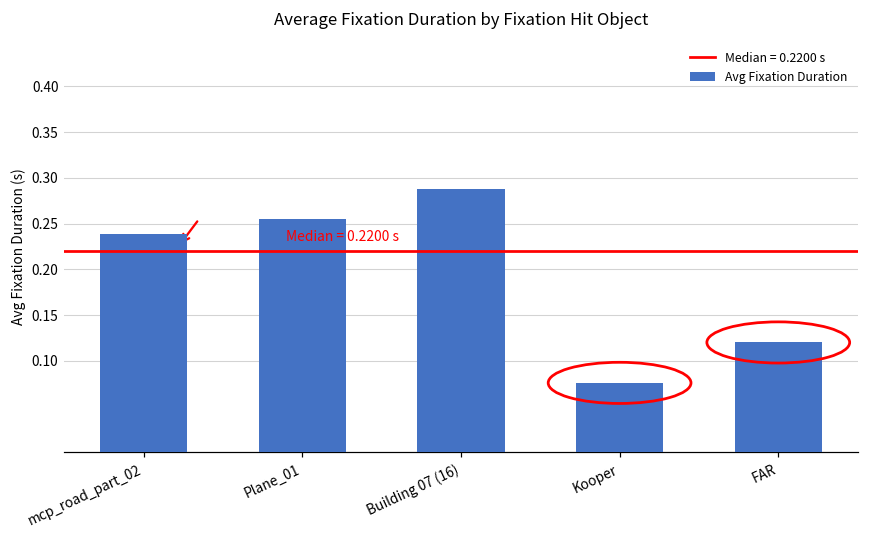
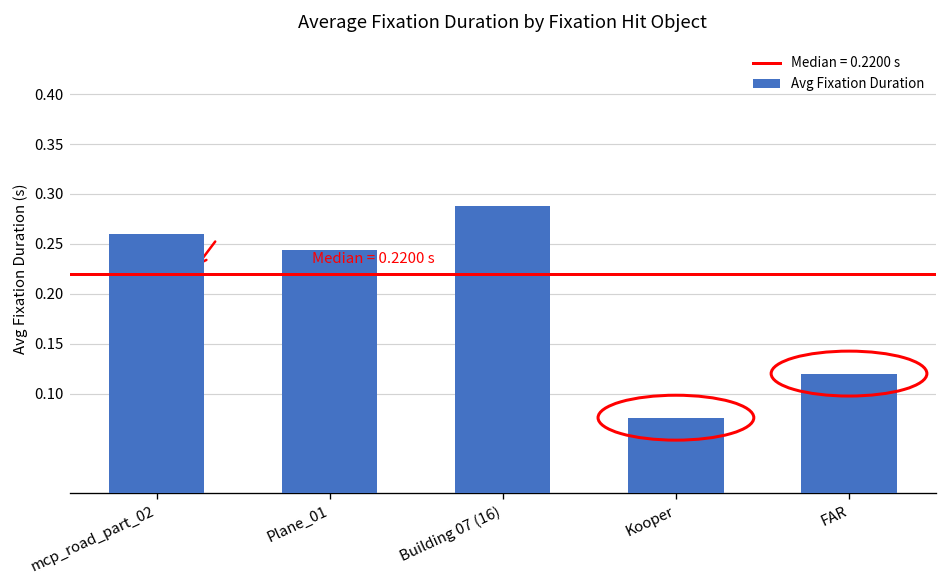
  {
-   "mcp_road_part_02": 0.24,
-   "Plane_01": 0.26,
+   "mcp_road_part_02": 0.26,
+   "Plane_01": 0.24,
    "Building 07 (16)": 0.29,
    "Kooper": 0.08,
    "FAR": 0.12
  }
